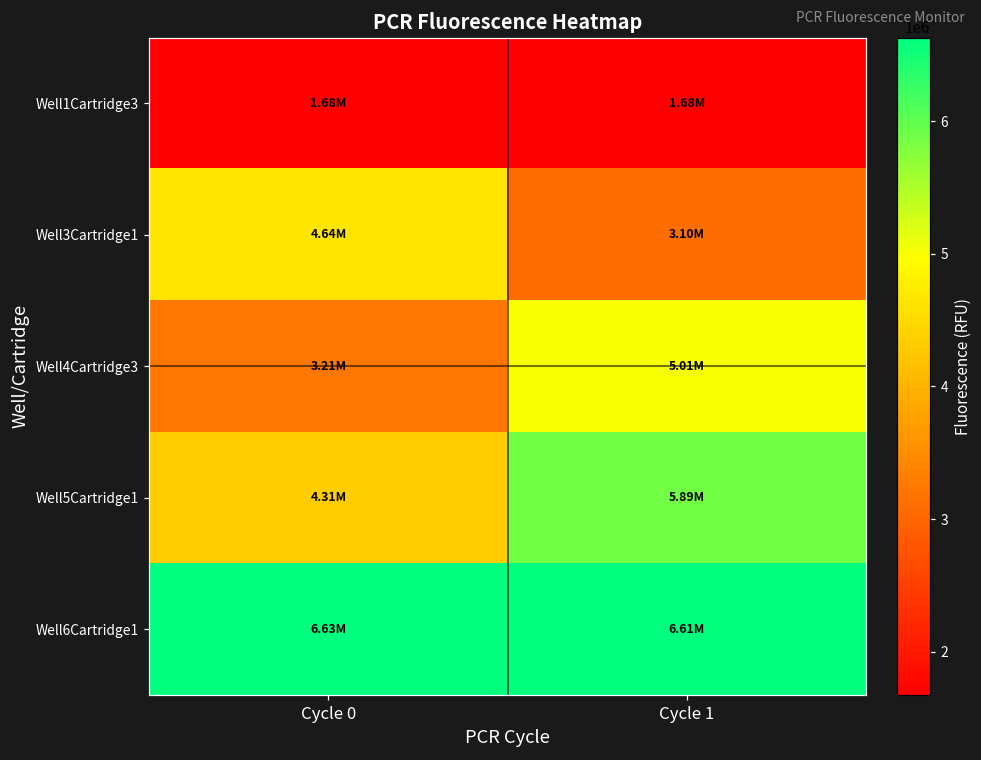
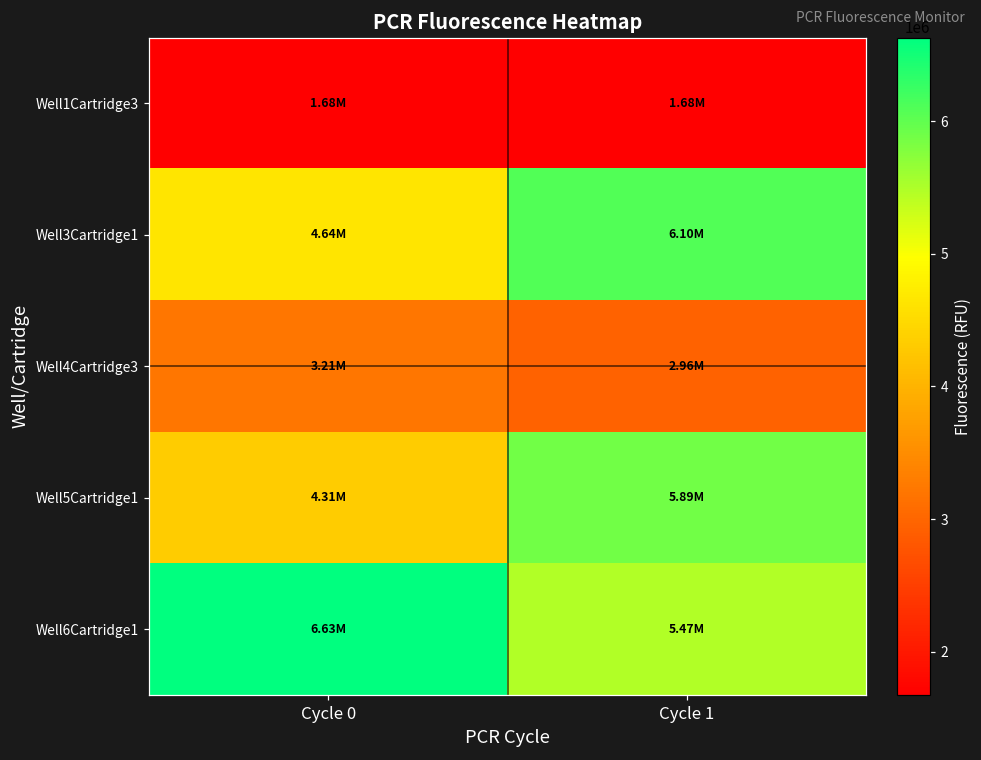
  {
    "Well1Cartridge3": {
      "Cycle 0": "1.68M",
      "Cycle 1": "1.68M"
    },
    "Well3Cartridge1": {
      "Cycle 0": "4.64M",
-     "Cycle 1": "3.10M"
+     "Cycle 1": "6.10M"
    },
    "Well4Cartridge3": {
      "Cycle 0": "3.21M",
-     "Cycle 1": "5.01M"
+     "Cycle 1": "2.96M"
    },
    "Well5Cartridge1": {
      "Cycle 0": "4.31M",
      "Cycle 1": "5.89M"
    },
    "Well6Cartridge1": {
      "Cycle 0": "6.63M",
-     "Cycle 1": "6.61M"
+     "Cycle 1": "5.47M"
    }
  }
